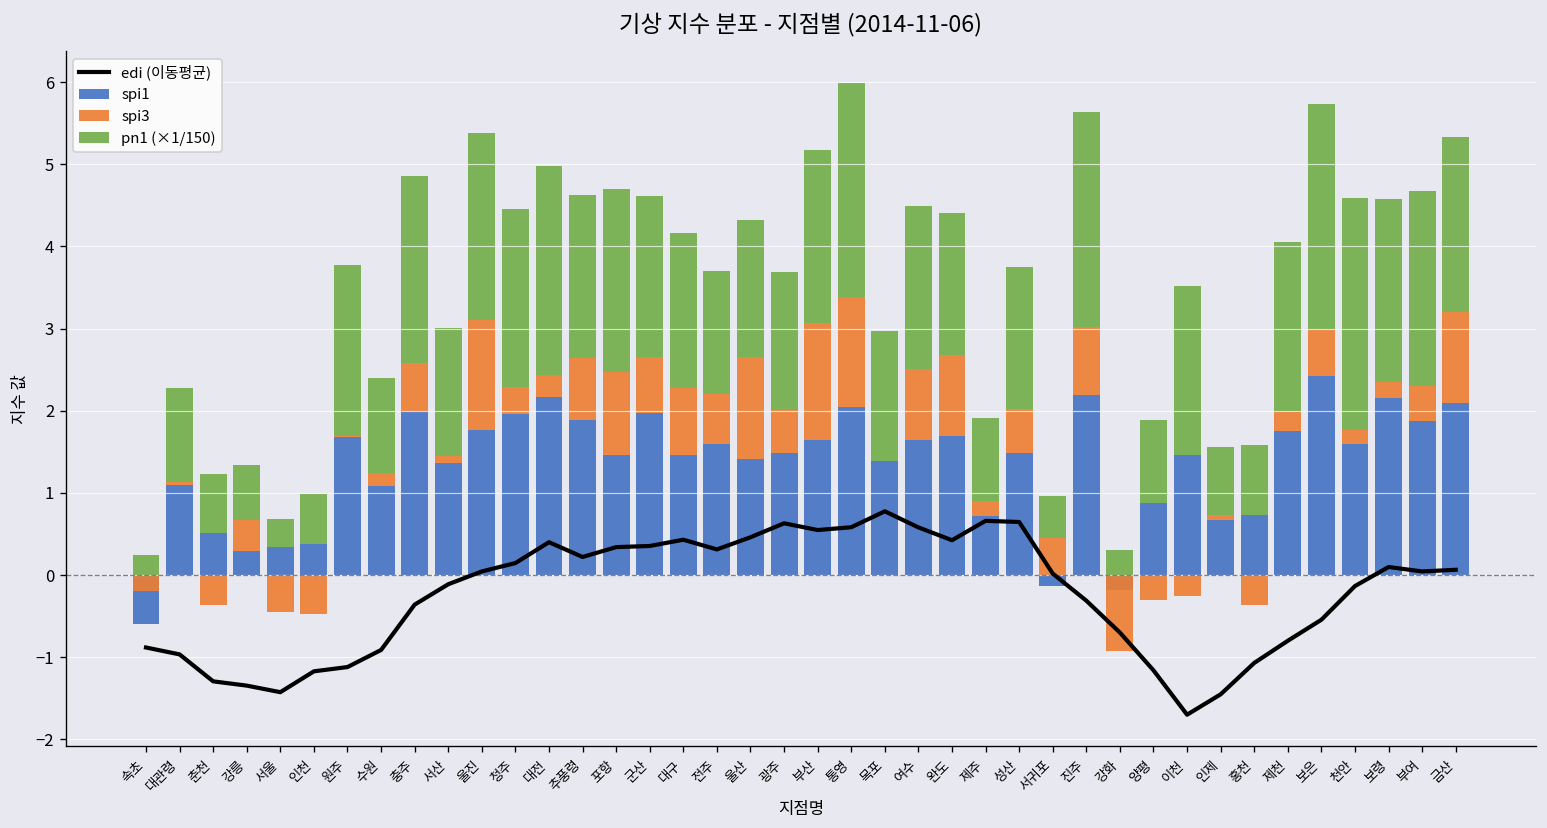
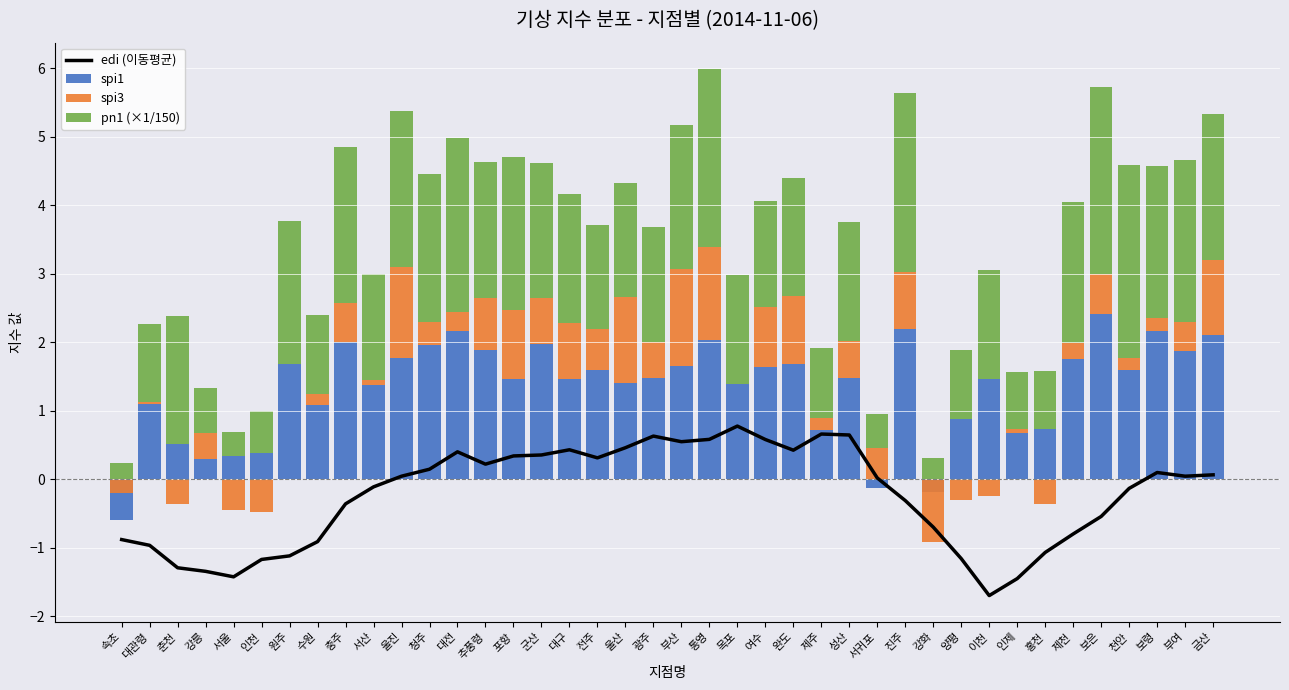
  {
    "edi (이동평균)": {
      "속초": -0.9,
      "대관령": -1.0,
      "춘천": -1.3,
      "강릉": -1.3,
      "서울": -1.4,
      "인천": -1.2,
      "원주": -1.1,
      "수원": -0.9,
      "충주": -0.4,
      "서산": -0.1,
      "울진": 0.0,
      "청주": 0.1,
      "대전": 0.4,
      "추풍령": 0.2,
      "포항": 0.3,
      "군산": 0.4,
      "대구": 0.4,
      "전주": 0.3,
      "울산": 0.5,
      "광주": 0.6,
      "부산": 0.5,
      "통영": 0.6,
      "목포": 0.8,
      "여수": 0.6,
      "완도": 0.4,
      "제주": 0.7,
      "성산": 0.6,
      "서귀포": 0.0,
      "진주": -0.3,
      "강화": -0.7,
      "양평": -1.2,
      "이천": -1.7,
      "인제": -1.5,
      "홍천": -1.1,
      "제천": -0.8,
      "보은": -0.5,
      "천안": -0.1,
      "보령": 0.1,
      "부여": 0.0,
      "금산": 0.1
    },
    "pn1 (×1/150)": {
      "속초": 0.2,
      "대관령": 1.1,
-     "춘천": 0.7,
+     "춘천": 1.9,
      "강릉": 0.7,
      "서울": 0.3,
      "인천": 0.6,
      "원주": 2.1,
      "수원": 1.2,
      "충주": 2.3,
      "서산": 1.6,
      "울진": 2.3,
      "청주": 2.2,
      "대전": 2.5,
      "추풍령": 2.0,
      "포항": 2.2,
      "군산": 2.0,
      "대구": 1.9,
      "전주": 1.5,
      "울산": 1.7,
      "광주": 1.7,
      "부산": 2.1,
      "통영": 2.6,
      "목포": 1.6,
-     "여수": 2.0,
+     "여수": 1.6,
      "완도": 1.7,
      "제주": 1.0,
      "성산": 1.7,
      "서귀포": 0.5,
      "진주": 2.6,
      "강화": 0.3,
      "양평": 1.0,
-     "이천": 2.1,
+     "이천": 1.6,
      "인제": 0.8,
      "홍천": 0.9,
      "제천": 2.1,
      "보은": 2.7,
      "천안": 2.8,
      "보령": 2.2,
      "부여": 2.4,
      "금산": 2.1
    }
  }
